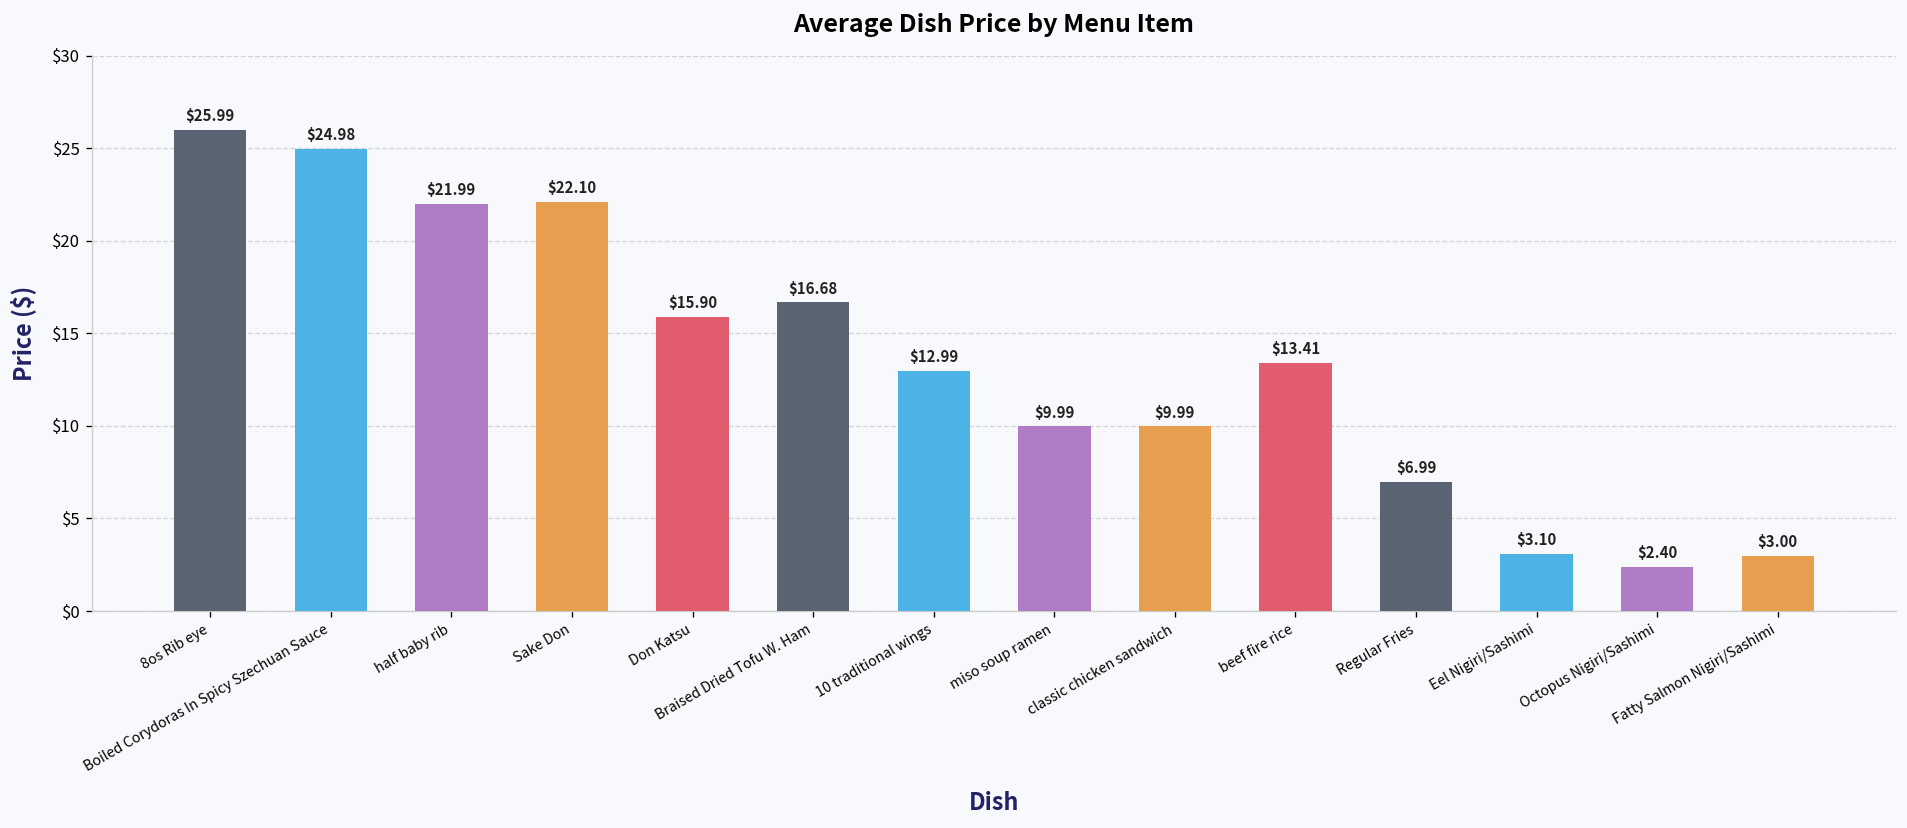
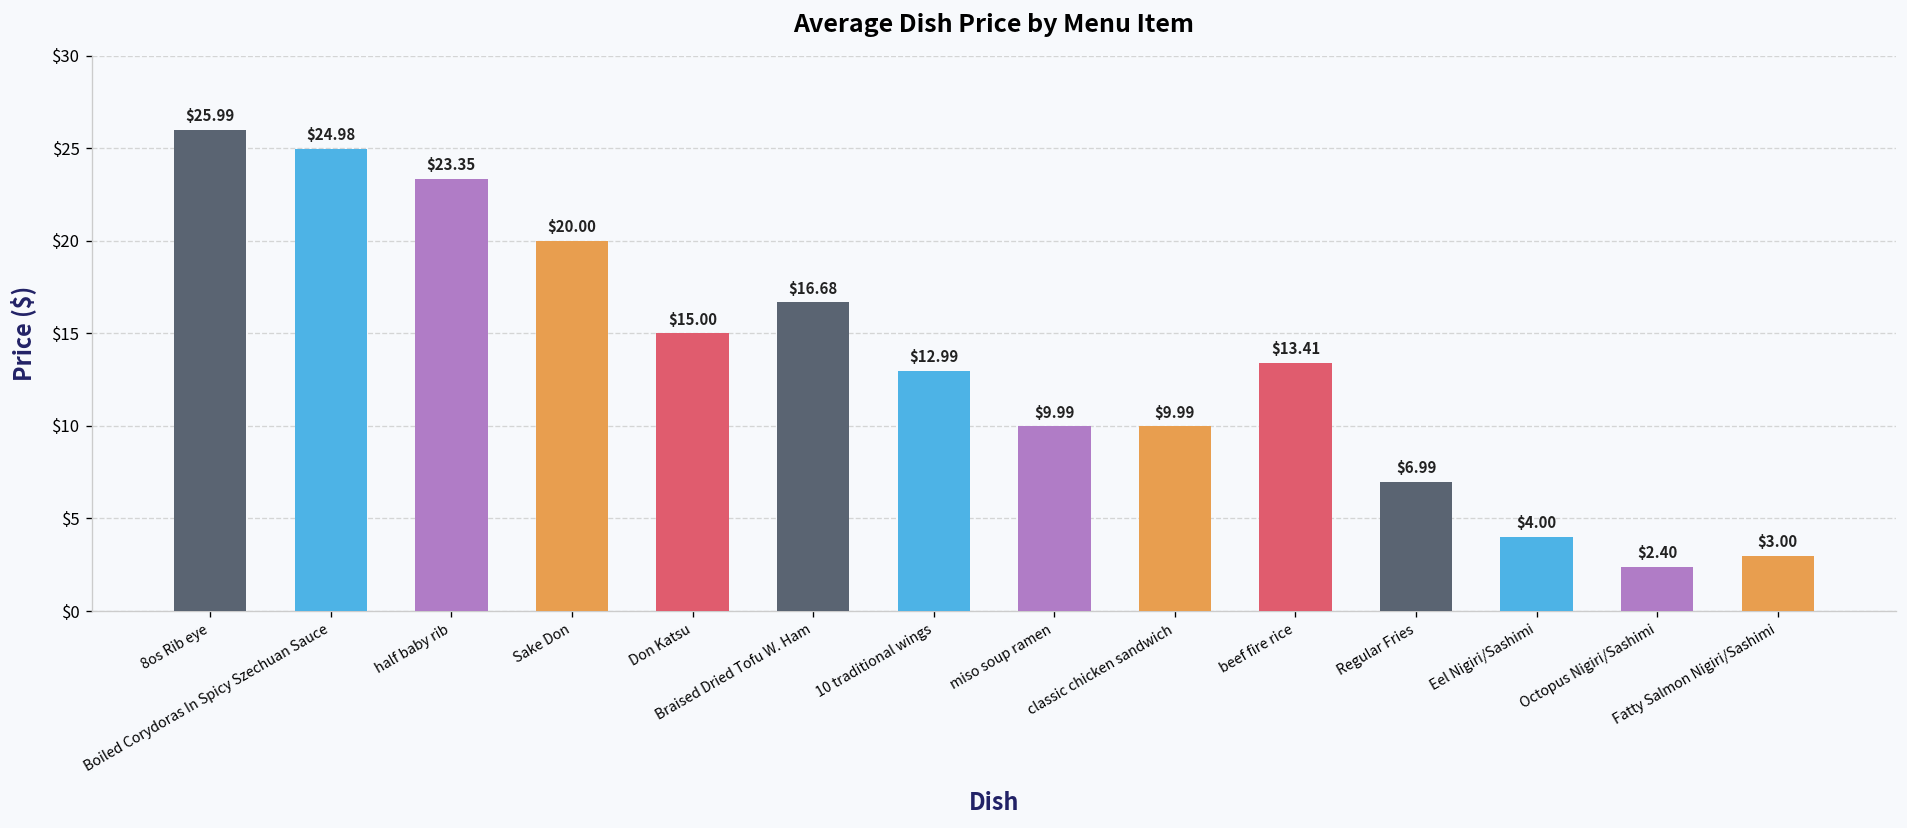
  {
    "8os Rib eye": "$25.99",
    "Boiled Corydoras In Spicy Szechuan Sauce": "$24.98",
-   "half baby rib": "$21.99",
-   "Sake Don": "$22.10",
-   "Don Katsu": "$15.90",
+   "half baby rib": "$23.35",
+   "Sake Don": "$20.00",
+   "Don Katsu": "$15.00",
    "Braised Dried Tofu W. Ham": "$16.68",
    "10 traditional wings": "$12.99",
    "miso soup ramen": "$9.99",
    "classic chicken sandwich": "$9.99",
    "beef fire rice": "$13.41",
    "Regular Fries": "$6.99",
-   "Eel Nigiri/Sashimi": "$3.10",
+   "Eel Nigiri/Sashimi": "$4.00",
    "Octopus Nigiri/Sashimi": "$2.40",
    "Fatty Salmon Nigiri/Sashimi": "$3.00"
  }
